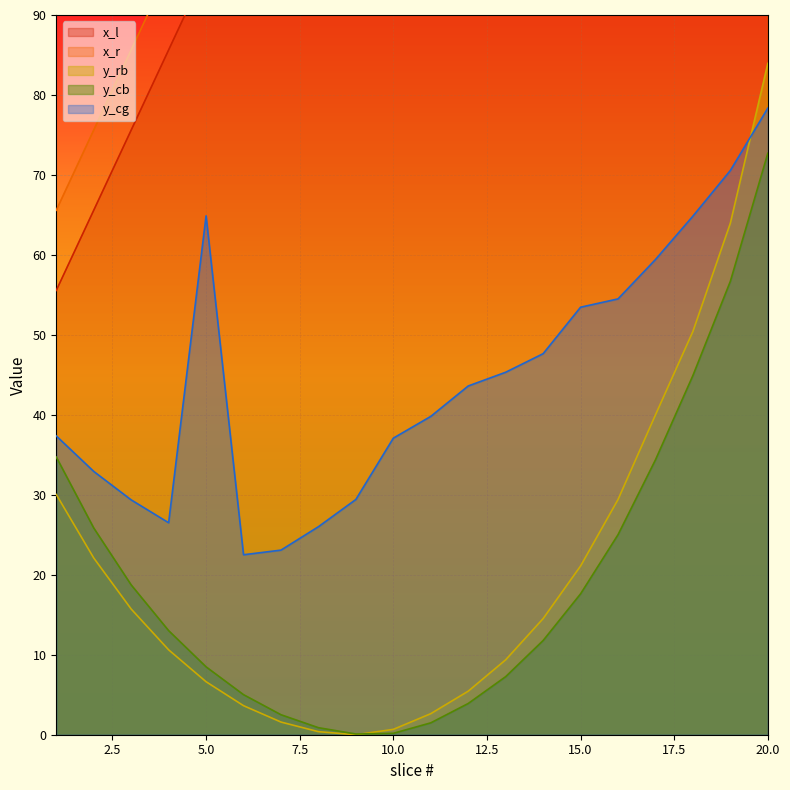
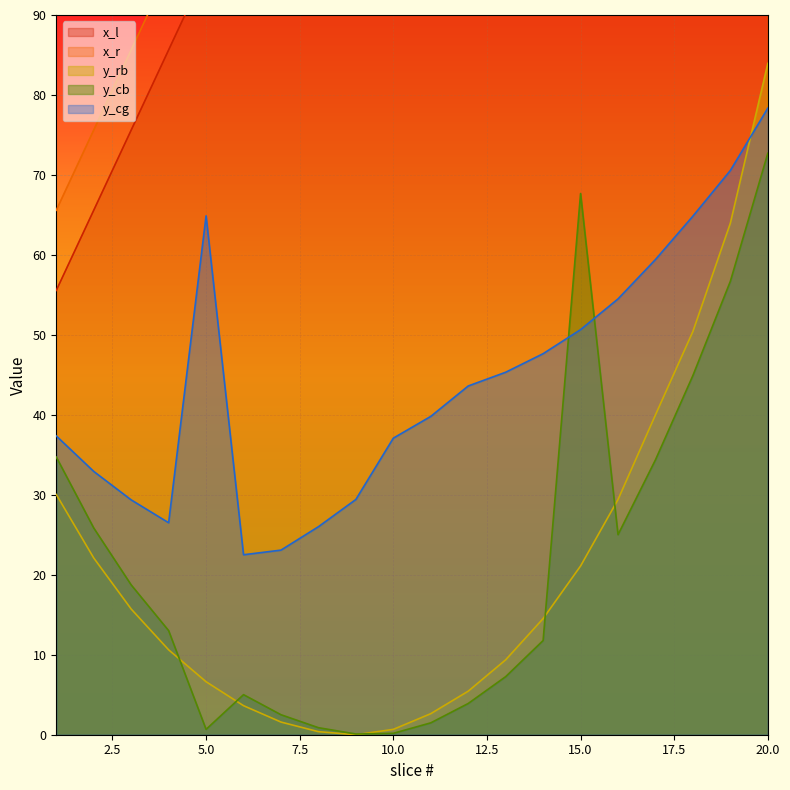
  {
    "y_cb": {
-     "5.0": 8,
+     "5.0": 1,
      "10.0": 0,
-     "15.0": 18,
+     "15.0": 68,
      "20.0": 73
    },
    "y_cg": {
      "5.0": 65,
      "10.0": 37,
-     "15.0": 53,
+     "15.0": 51,
      "20.0": 78
    }
  }
